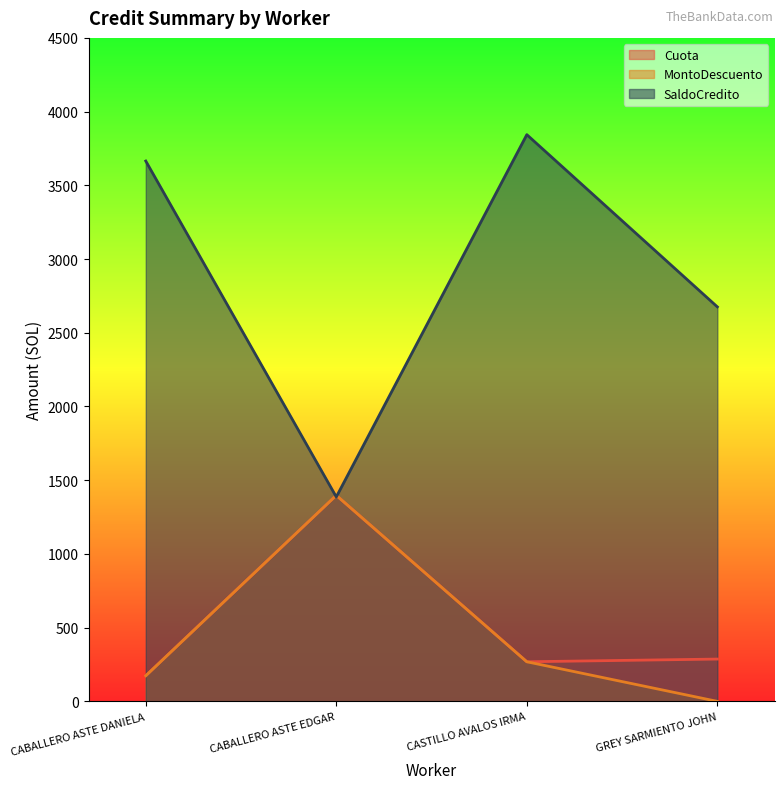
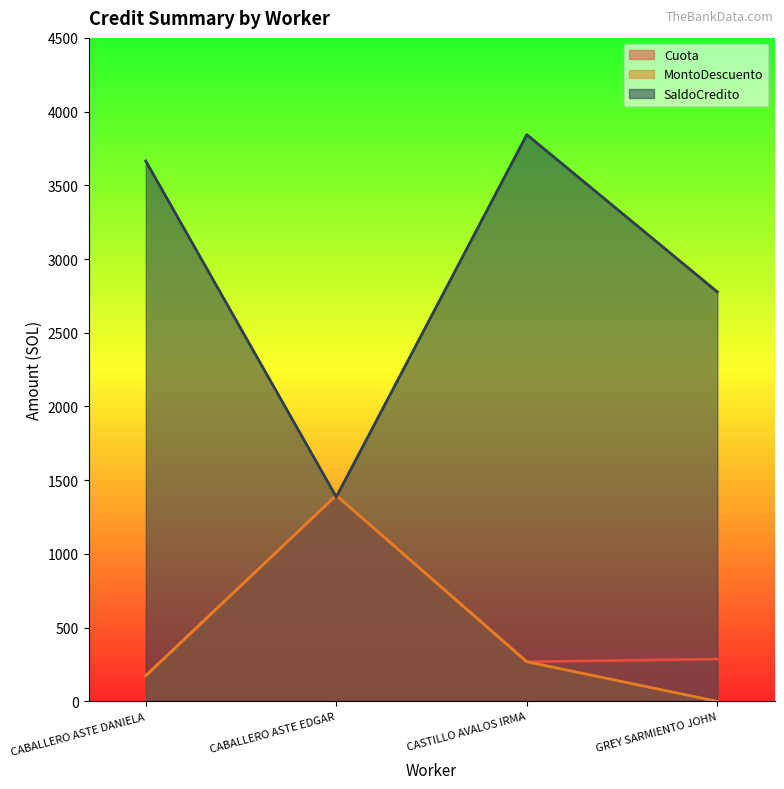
  {
    "SaldoCredito": {
      "CABALLERO ASTE DANIELA": 3660,
      "CASTILLO AVALOS IRMA": 3840,
-     "GREY SARMIENTO JOHN": 2680
+     "GREY SARMIENTO JOHN": 2780
    }
  }
